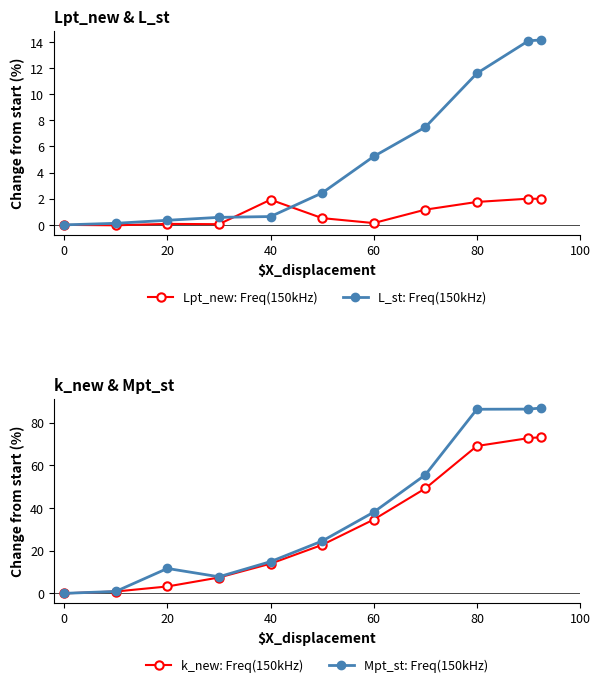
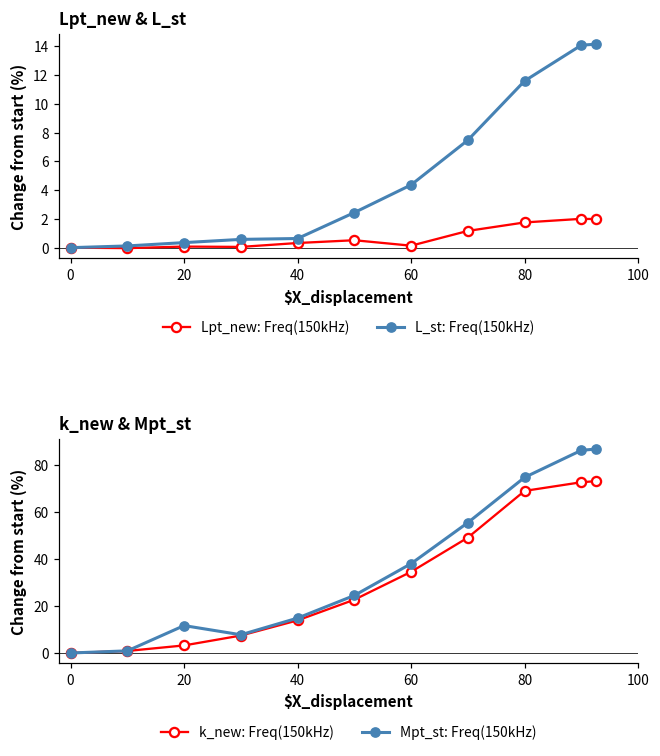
  {
    "Lpt_new & L_st": {
      "Lpt_new: Freq(150kHz)": {
        "20": 0.1,
-       "40": 1.9,
+       "40": 0.3,
        "60": 0.1,
        "80": 1.8
      },
      "L_st: Freq(150kHz)": {
        "20": 0.4,
        "40": 0.6,
-       "60": 5.2,
+       "60": 4.4,
        "80": 11.6
      }
    },
    "k_new & Mpt_st": {
      "k_new: Freq(150kHz)": {
        "20": 3,
        "60": 35,
        "80": 69
      },
      "Mpt_st: Freq(150kHz)": {
        "20": 12,
        "60": 38,
-       "80": 86
+       "80": 75
      }
    }
  }
